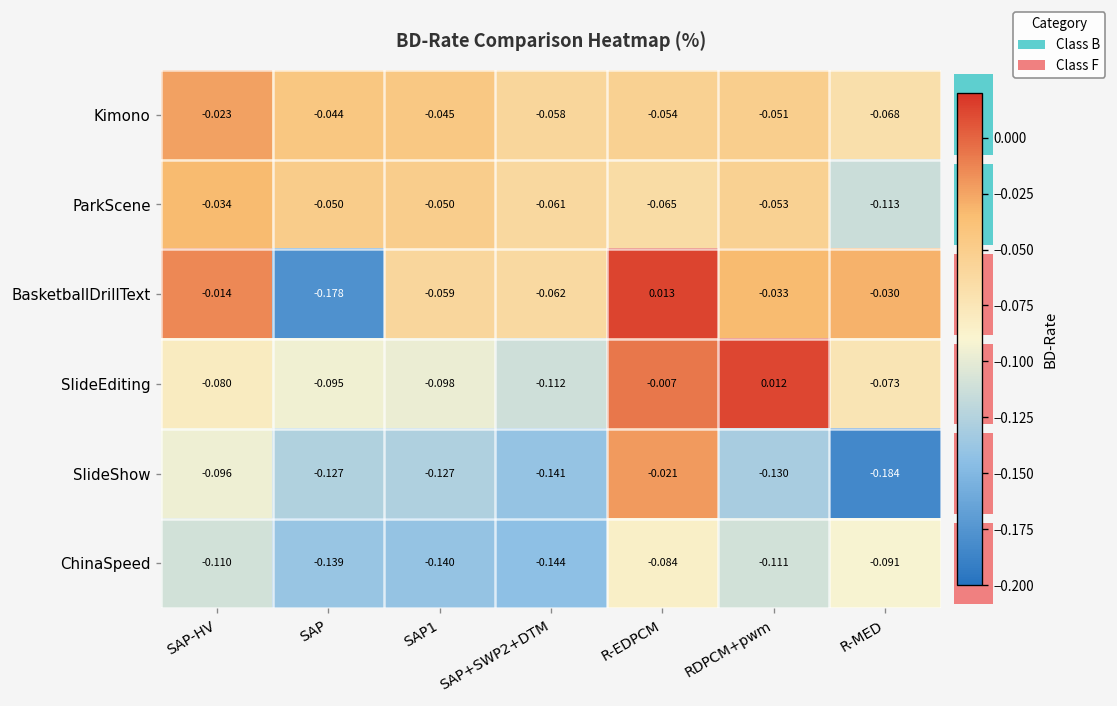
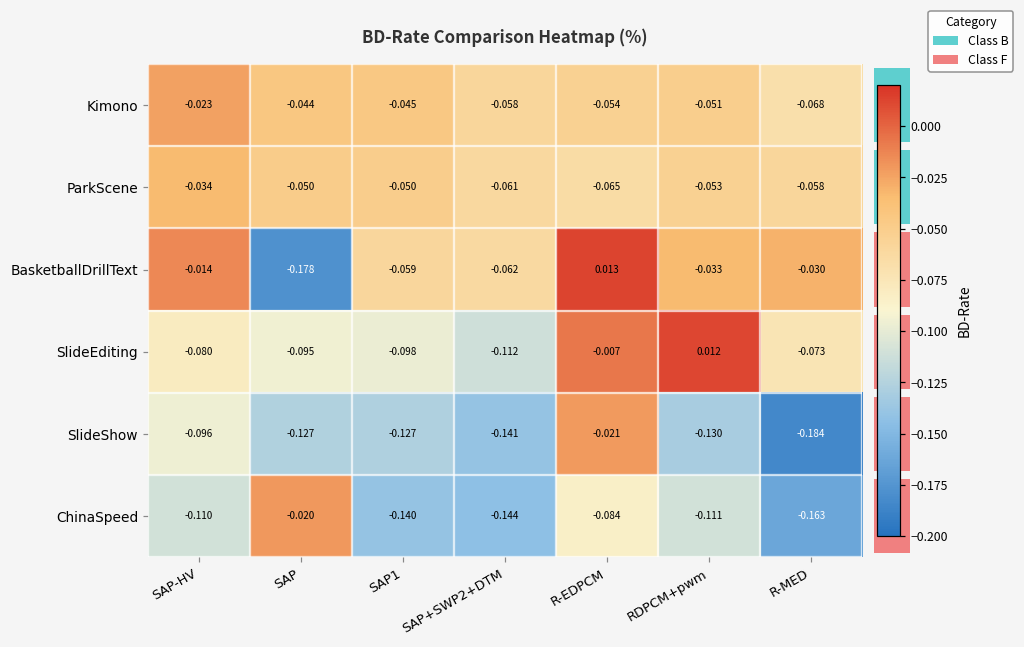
  {
    "Kimono": {
      "SAP-HV": -0.023,
      "SAP": -0.044,
      "SAP1": -0.045,
      "SAP+SWP2+DTM": -0.058,
      "R-EDPCM": -0.054,
      "RDPCM+pwm": -0.051,
      "R-MED": -0.068
    },
    "ParkScene": {
      "SAP-HV": -0.034,
      "SAP": -0.050,
      "SAP1": -0.050,
      "SAP+SWP2+DTM": -0.061,
      "R-EDPCM": -0.065,
      "RDPCM+pwm": -0.053,
-     "R-MED": -0.113
+     "R-MED": -0.058
    },
    "BasketballDrillText": {
      "SAP-HV": -0.014,
      "SAP": -0.178,
      "SAP1": -0.059,
      "SAP+SWP2+DTM": -0.062,
      "R-EDPCM": 0.013,
      "RDPCM+pwm": -0.033,
      "R-MED": -0.030
    },
    "SlideEditing": {
      "SAP-HV": -0.080,
      "SAP": -0.095,
      "SAP1": -0.098,
      "SAP+SWP2+DTM": -0.112,
      "R-EDPCM": -0.007,
      "RDPCM+pwm": 0.012,
      "R-MED": -0.073
    },
    "SlideShow": {
      "SAP-HV": -0.096,
      "SAP": -0.127,
      "SAP1": -0.127,
      "SAP+SWP2+DTM": -0.141,
      "R-EDPCM": -0.021,
      "RDPCM+pwm": -0.130,
      "R-MED": -0.184
    },
    "ChinaSpeed": {
      "SAP-HV": -0.110,
-     "SAP": -0.139,
+     "SAP": -0.020,
      "SAP1": -0.140,
      "SAP+SWP2+DTM": -0.144,
      "R-EDPCM": -0.084,
      "RDPCM+pwm": -0.111,
-     "R-MED": -0.091
+     "R-MED": -0.163
    }
  }
